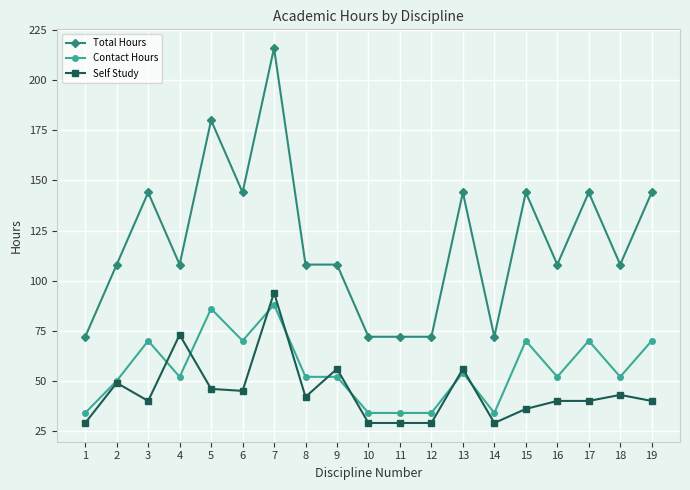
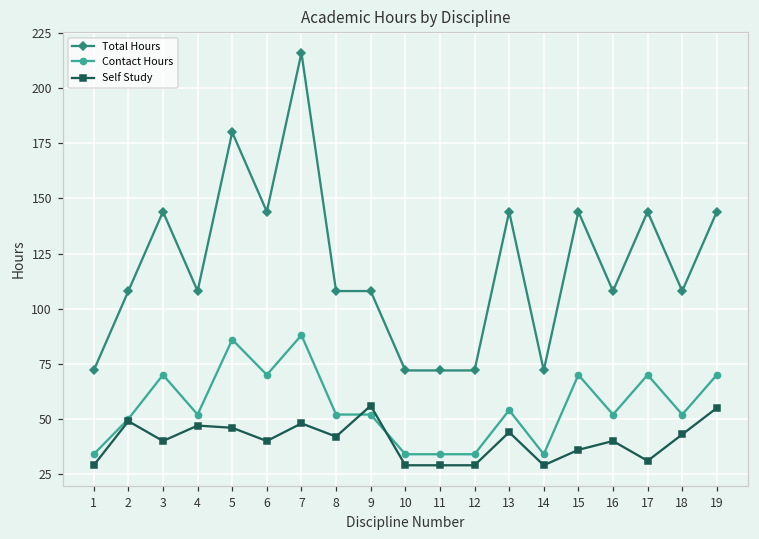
  {
    "Self Study": {
      "1": 29,
      "3": 40,
-     "4": 73,
+     "4": 47,
      "5": 46,
-     "6": 45,
-     "7": 94,
+     "6": 40,
+     "7": 48,
      "8": 42,
      "9": 56,
      "10": 29,
      "11": 29,
      "12": 29,
-     "13": 56,
+     "13": 44,
      "14": 29,
      "15": 36,
      "16": 40,
-     "17": 40,
+     "17": 31,
      "18": 43,
-     "19": 40
+     "19": 55
    }
  }
